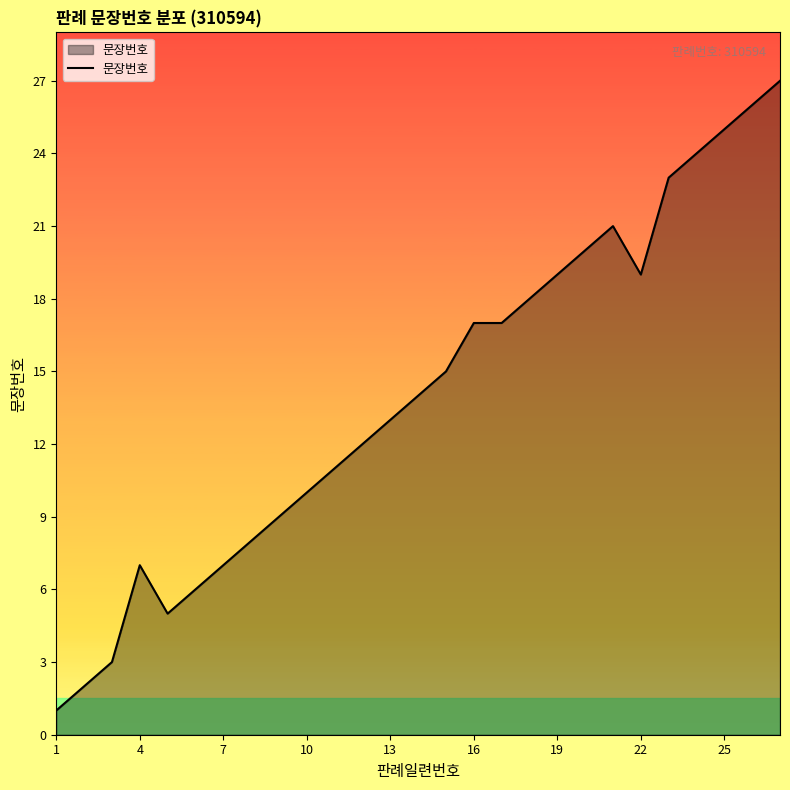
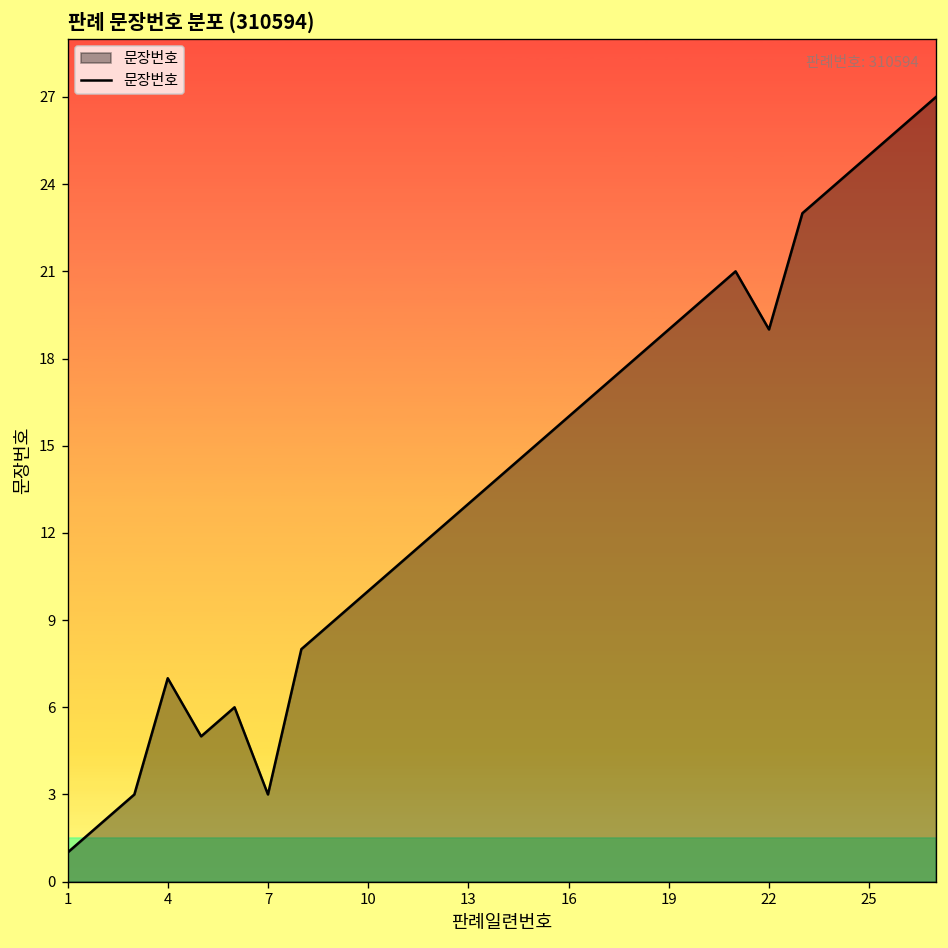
  {
    "4": 7,
-   "7": 7,
+   "7": 3,
    "10": 10,
    "13": 13,
-   "16": 17,
+   "16": 16,
    "19": 19,
    "22": 19,
    "25": 25
  }
